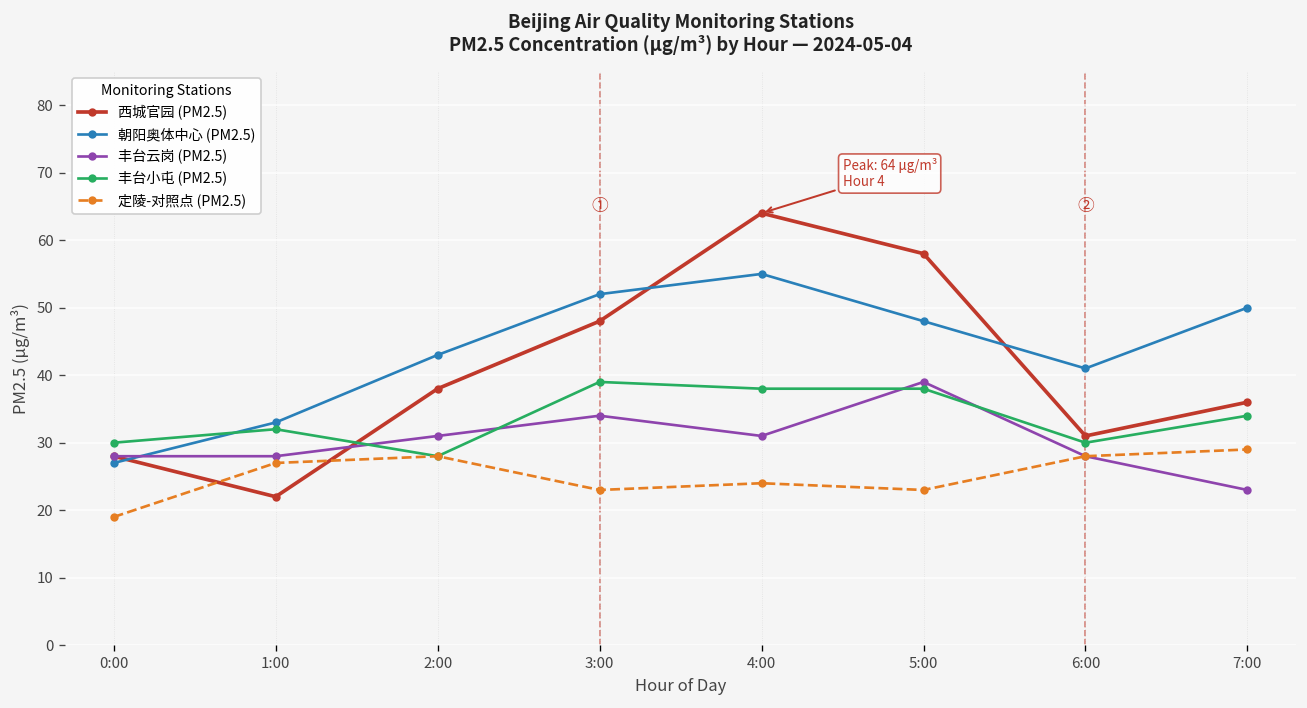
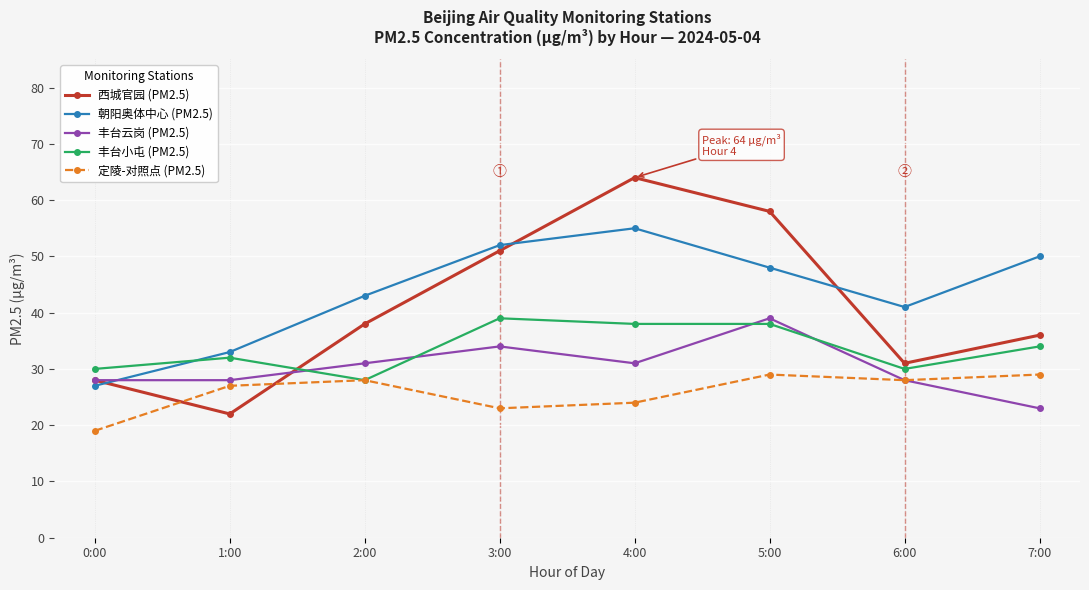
  {
    "西城官园 (PM2.5)": {
      "1:00": 22,
      "2:00": 38,
-     "3:00": 48,
+     "3:00": 51,
      "5:00": 58,
      "6:00": 31,
      "7:00": 36
    },
    "朝阳奥体中心 (PM2.5)": {
      "0:00": 27,
      "1:00": 33,
      "2:00": 43,
      "3:00": 52,
      "4:00": 55,
      "5:00": 48,
      "6:00": 41,
      "7:00": 50
    },
    "丰台云岗 (PM2.5)": {
      "1:00": 28,
      "2:00": 31,
      "3:00": 34,
      "4:00": 31,
      "5:00": 39,
      "7:00": 23
    },
    "丰台小屯 (PM2.5)": {
      "0:00": 30,
      "1:00": 32,
      "3:00": 39,
      "4:00": 38,
      "5:00": 38,
      "6:00": 30,
      "7:00": 34
    },
    "定陵-对照点 (PM2.5)": {
      "0:00": 19,
      "1:00": 27,
      "3:00": 23,
      "4:00": 24,
-     "5:00": 23,
+     "5:00": 29,
      "7:00": 29
    }
  }
